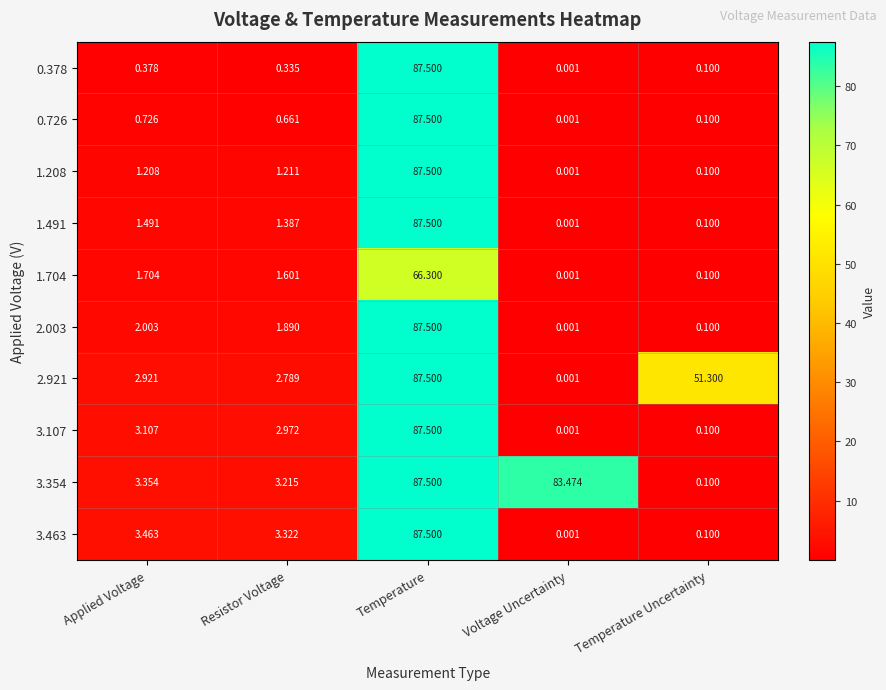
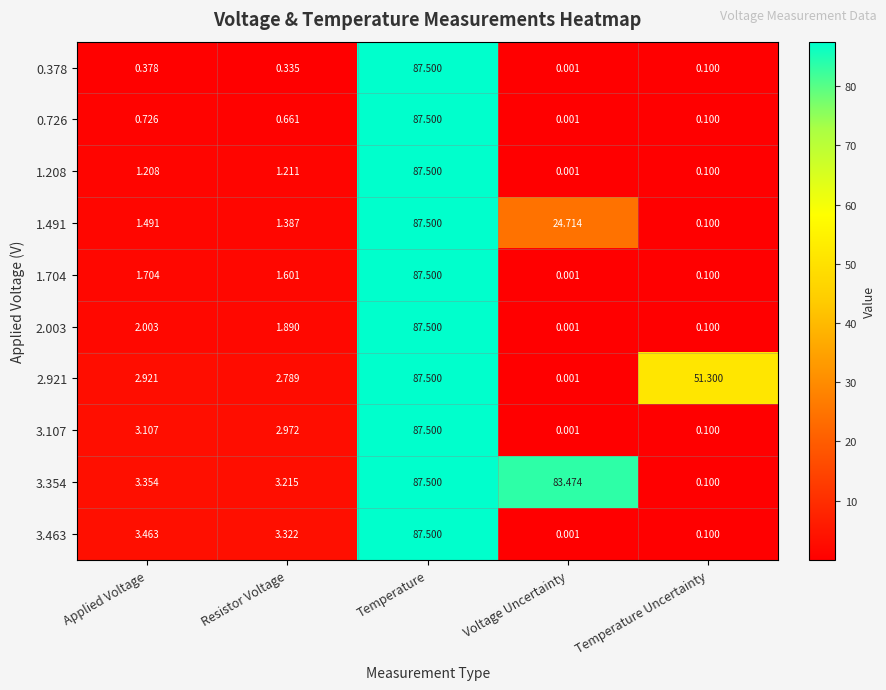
  {
    "0.378": {
      "Applied Voltage": 0.378,
      "Resistor Voltage": 0.335,
      "Temperature": 87.500,
      "Voltage Uncertainty": 0.001,
      "Temperature Uncertainty": 0.100
    },
    "0.726": {
      "Applied Voltage": 0.726,
      "Resistor Voltage": 0.661,
      "Temperature": 87.500,
      "Voltage Uncertainty": 0.001,
      "Temperature Uncertainty": 0.100
    },
    "1.208": {
      "Applied Voltage": 1.208,
      "Resistor Voltage": 1.211,
      "Temperature": 87.500,
      "Voltage Uncertainty": 0.001,
      "Temperature Uncertainty": 0.100
    },
    "1.491": {
      "Applied Voltage": 1.491,
      "Resistor Voltage": 1.387,
      "Temperature": 87.500,
-     "Voltage Uncertainty": 0.001,
+     "Voltage Uncertainty": 24.714,
      "Temperature Uncertainty": 0.100
    },
    "1.704": {
      "Applied Voltage": 1.704,
      "Resistor Voltage": 1.601,
-     "Temperature": 66.300,
+     "Temperature": 87.500,
      "Voltage Uncertainty": 0.001,
      "Temperature Uncertainty": 0.100
    },
    "2.003": {
      "Applied Voltage": 2.003,
      "Resistor Voltage": 1.890,
      "Temperature": 87.500,
      "Voltage Uncertainty": 0.001,
      "Temperature Uncertainty": 0.100
    },
    "2.921": {
      "Applied Voltage": 2.921,
      "Resistor Voltage": 2.789,
      "Temperature": 87.500,
      "Voltage Uncertainty": 0.001,
      "Temperature Uncertainty": 51.300
    },
    "3.107": {
      "Applied Voltage": 3.107,
      "Resistor Voltage": 2.972,
      "Temperature": 87.500,
      "Voltage Uncertainty": 0.001,
      "Temperature Uncertainty": 0.100
    },
    "3.354": {
      "Applied Voltage": 3.354,
      "Resistor Voltage": 3.215,
      "Temperature": 87.500,
      "Voltage Uncertainty": 83.474,
      "Temperature Uncertainty": 0.100
    },
    "3.463": {
      "Applied Voltage": 3.463,
      "Resistor Voltage": 3.322,
      "Temperature": 87.500,
      "Voltage Uncertainty": 0.001,
      "Temperature Uncertainty": 0.100
    }
  }
